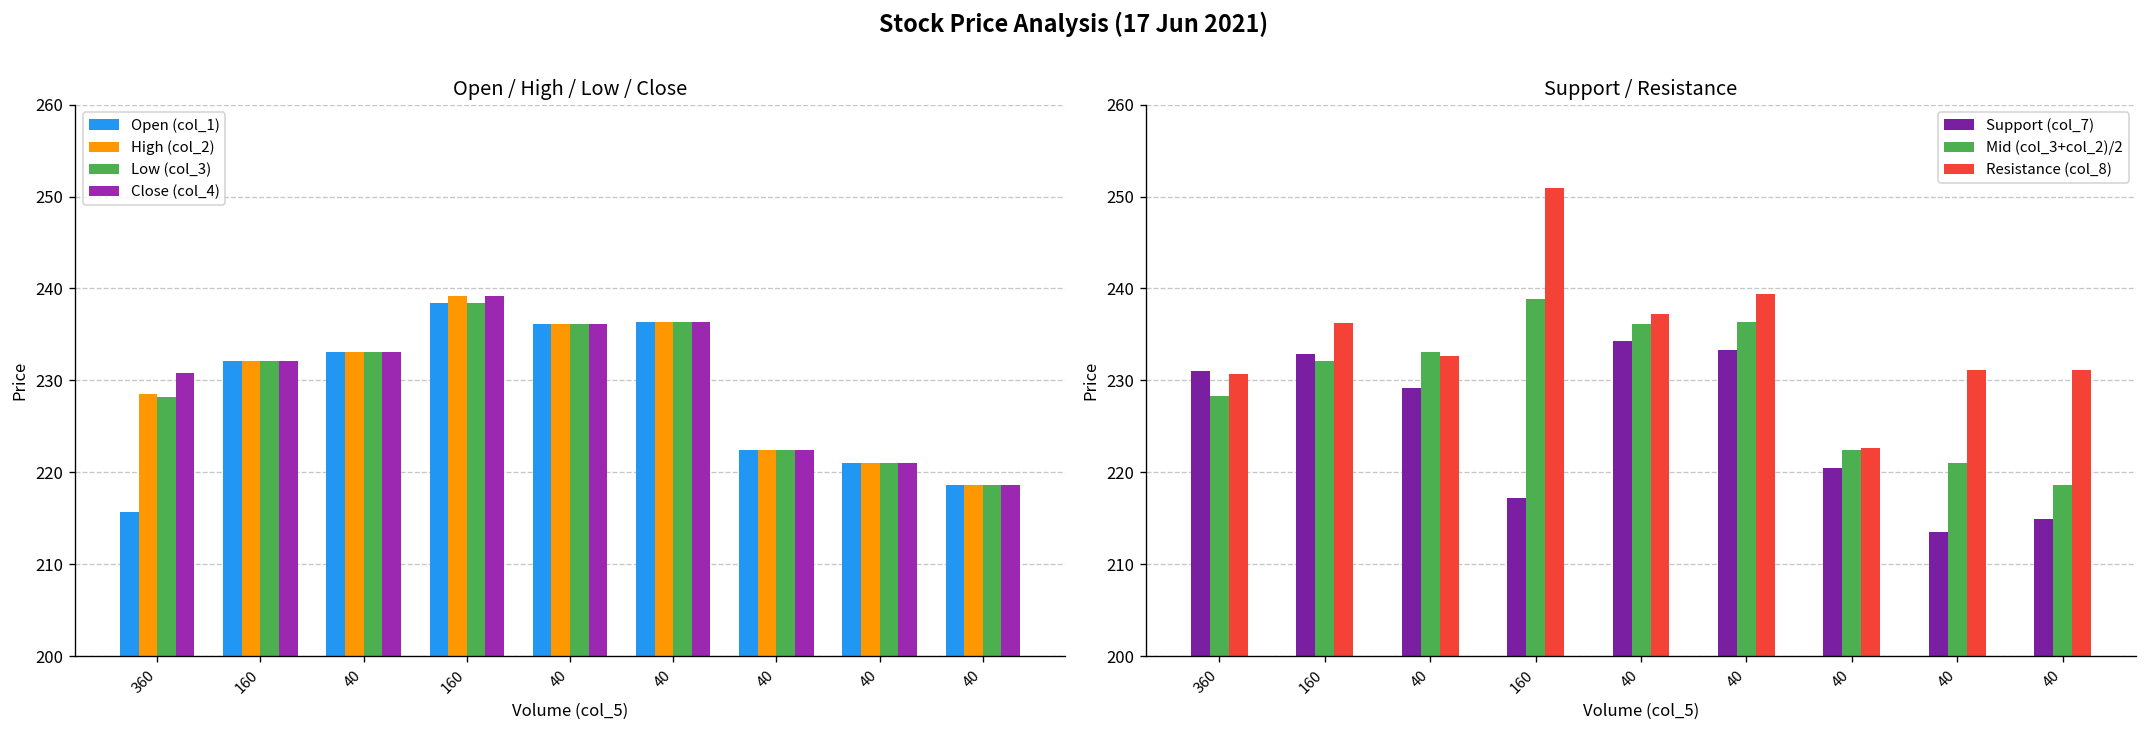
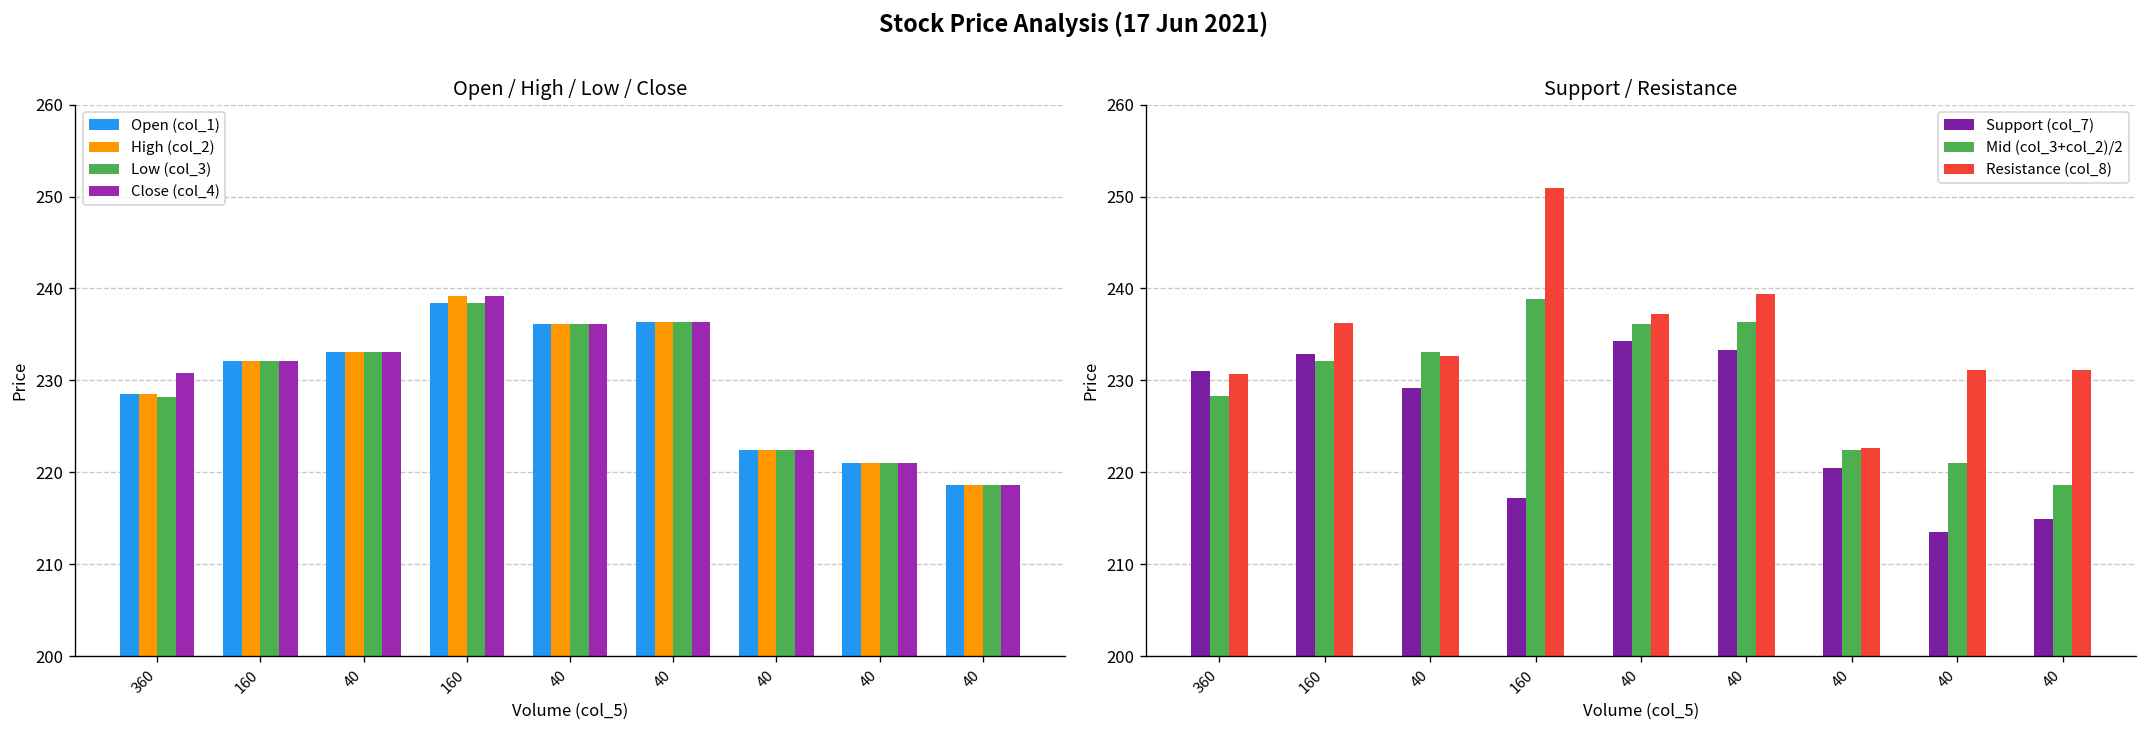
  {
    "Open / High / Low / Close": {
      "Open (col_1)": {
-       "360": 216
+       "360": 229
      },
      "High (col_2)": {
        "360": 229
      },
      "Low (col_3)": {
        "360": 228
      },
      "Close (col_4)": {
        "360": 231
      }
    },
    "Support / Resistance": {
      "Support (col_7)": {
        "360": 231
      },
      "Mid (col_3+col_2)/2": {
        "360": 228
      },
      "Resistance (col_8)": {
        "360": 231
      }
    }
  }
